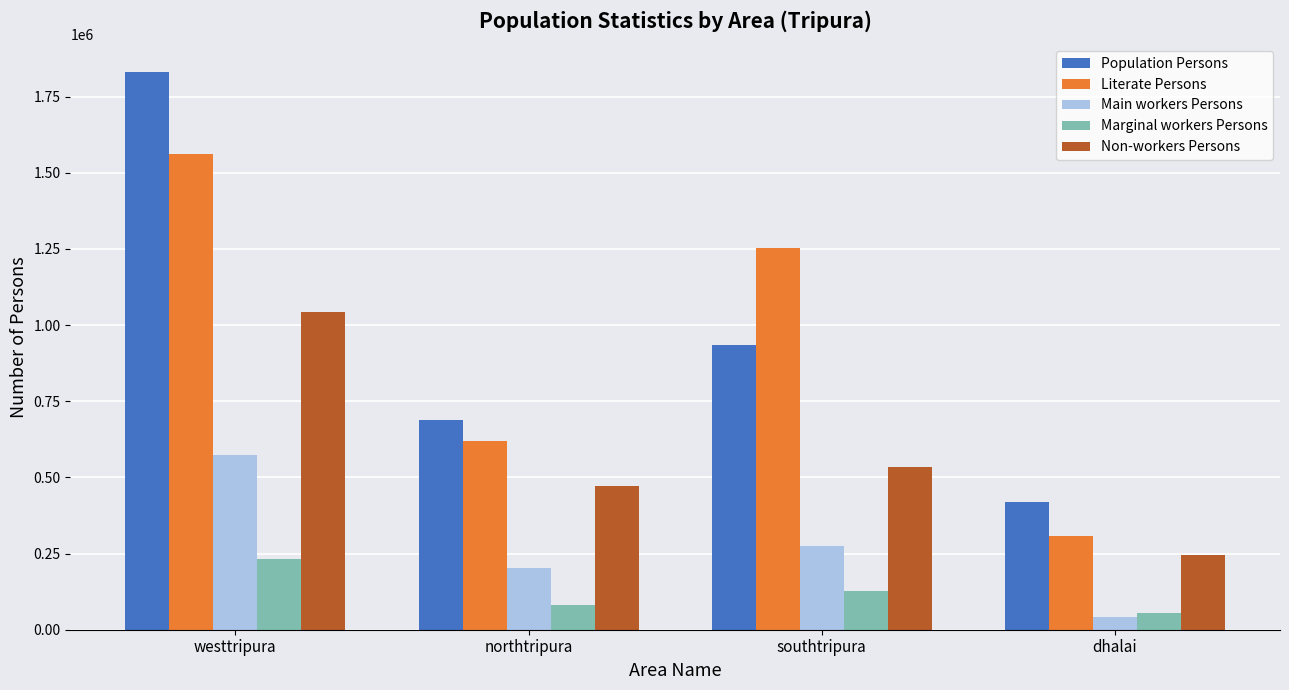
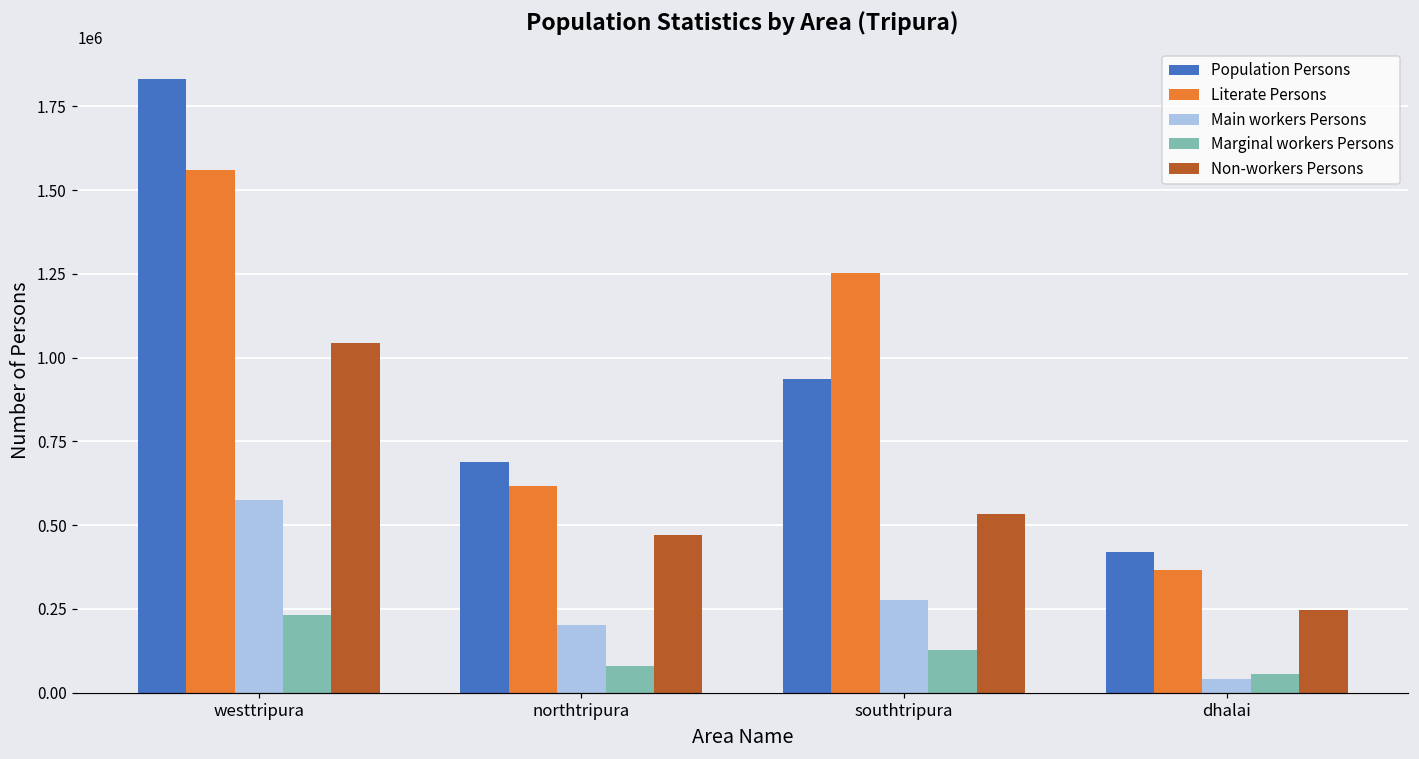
  {
    "Population Persons": {
      "westtripura": 1830000,
      "northtripura": 690000,
      "southtripura": 940000,
      "dhalai": 420000
    },
    "Literate Persons": {
      "westtripura": 1560000,
      "northtripura": 620000,
      "southtripura": 1250000,
-     "dhalai": 310000
+     "dhalai": 360000
    },
    "Main workers Persons": {
      "westtripura": 570000,
      "northtripura": 200000,
      "southtripura": 280000,
      "dhalai": 40000
    },
    "Marginal workers Persons": {
      "westtripura": 230000,
      "northtripura": 80000,
      "southtripura": 130000,
      "dhalai": 60000
    },
    "Non-workers Persons": {
      "westtripura": 1040000,
      "northtripura": 470000,
      "southtripura": 530000,
      "dhalai": 250000
    }
  }
